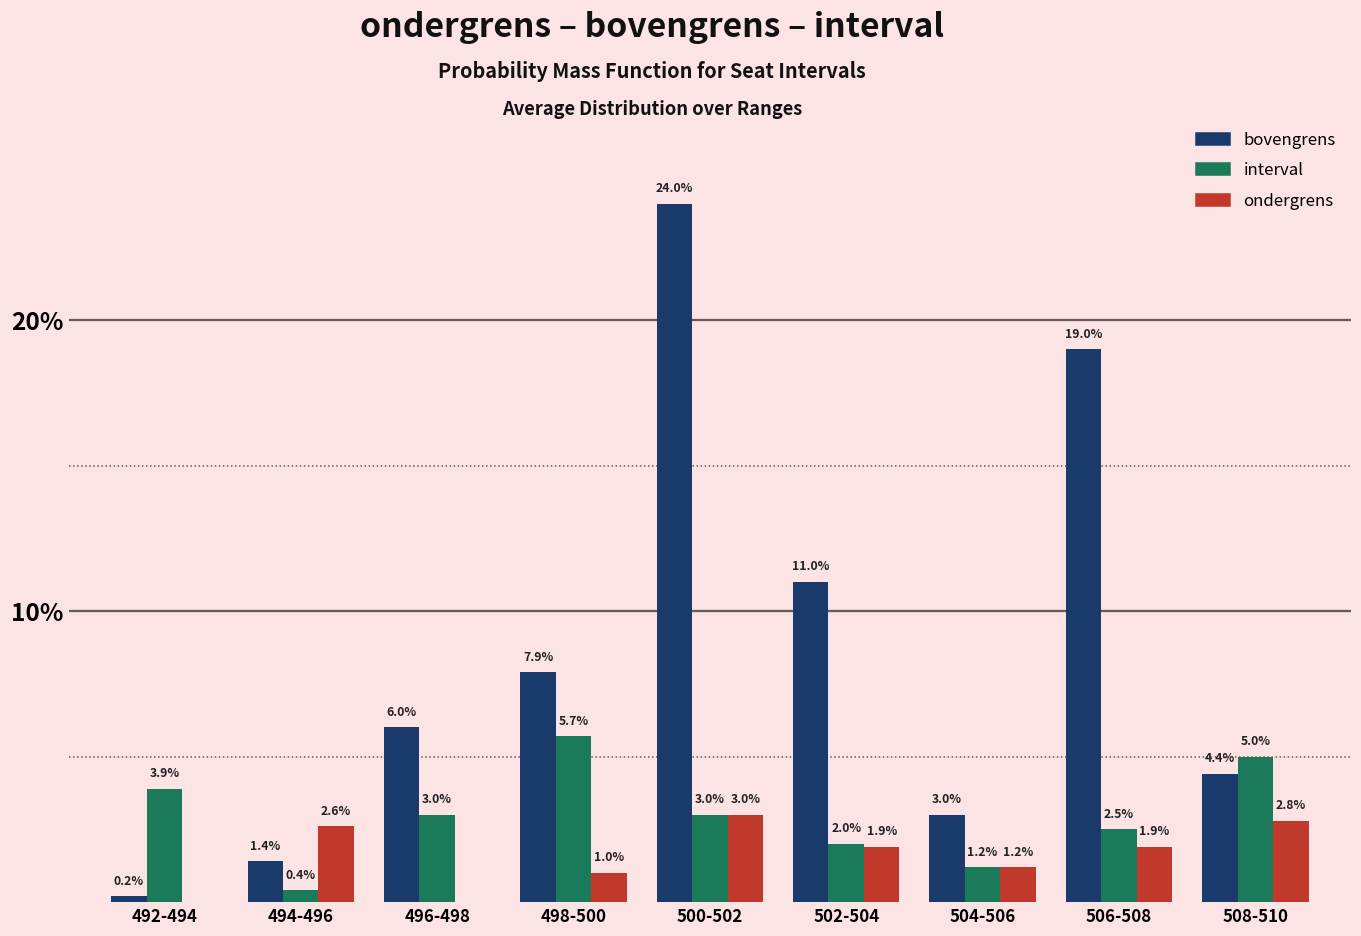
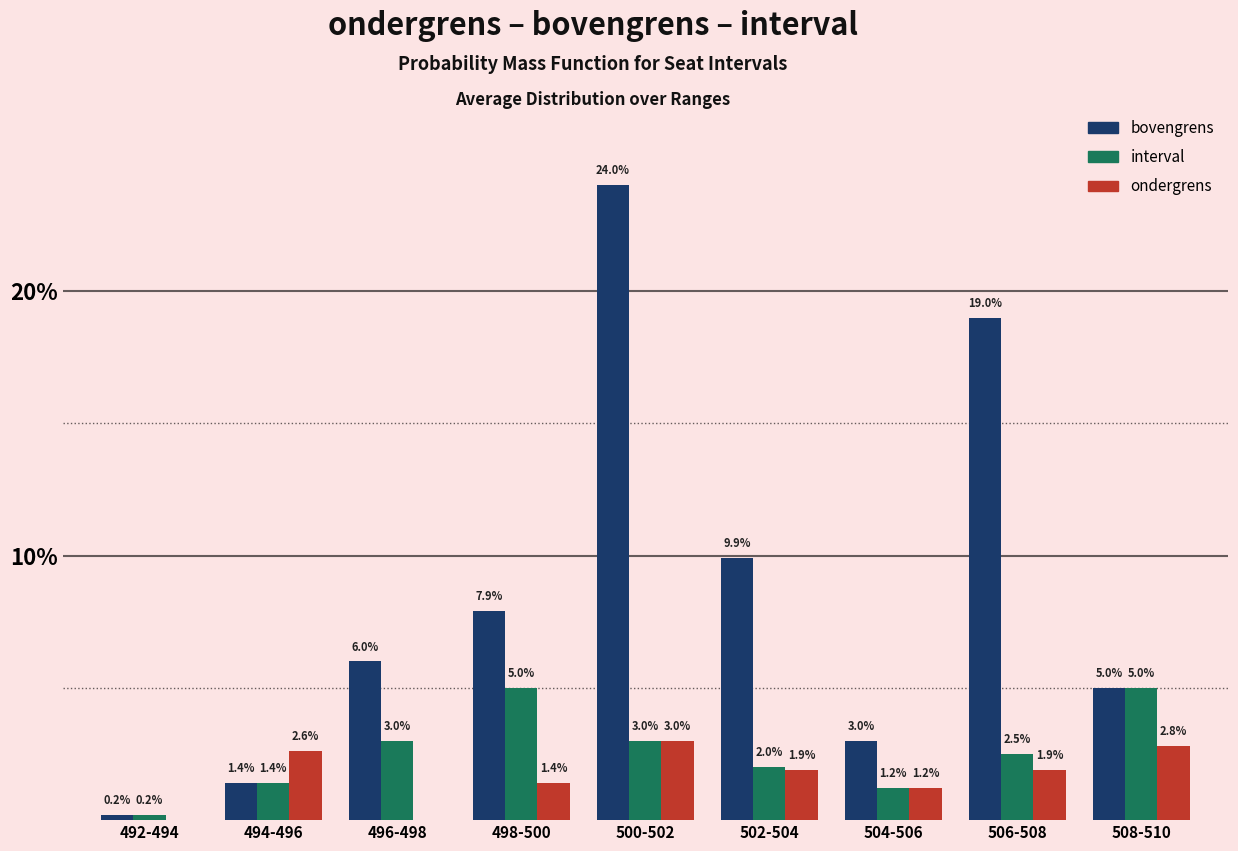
  {
    "bovengrens": {
      "492-494": "0.2%",
      "494-496": "1.4%",
      "496-498": "6.0%",
      "498-500": "7.9%",
      "500-502": "24.0%",
-     "502-504": "11.0%",
+     "502-504": "9.9%",
      "504-506": "3.0%",
      "506-508": "19.0%",
-     "508-510": "4.4%"
+     "508-510": "5.0%"
    },
    "interval": {
-     "492-494": "3.9%",
-     "494-496": "0.4%",
+     "492-494": "0.2%",
+     "494-496": "1.4%",
      "496-498": "3.0%",
-     "498-500": "5.7%",
+     "498-500": "5.0%",
      "500-502": "3.0%",
      "502-504": "2.0%",
      "504-506": "1.2%",
      "506-508": "2.5%",
      "508-510": "5.0%"
    },
    "ondergrens": {
      "494-496": "2.6%",
-     "498-500": "1.0%",
+     "498-500": "1.4%",
      "500-502": "3.0%",
      "502-504": "1.9%",
      "504-506": "1.2%",
      "506-508": "1.9%",
      "508-510": "2.8%"
    }
  }
